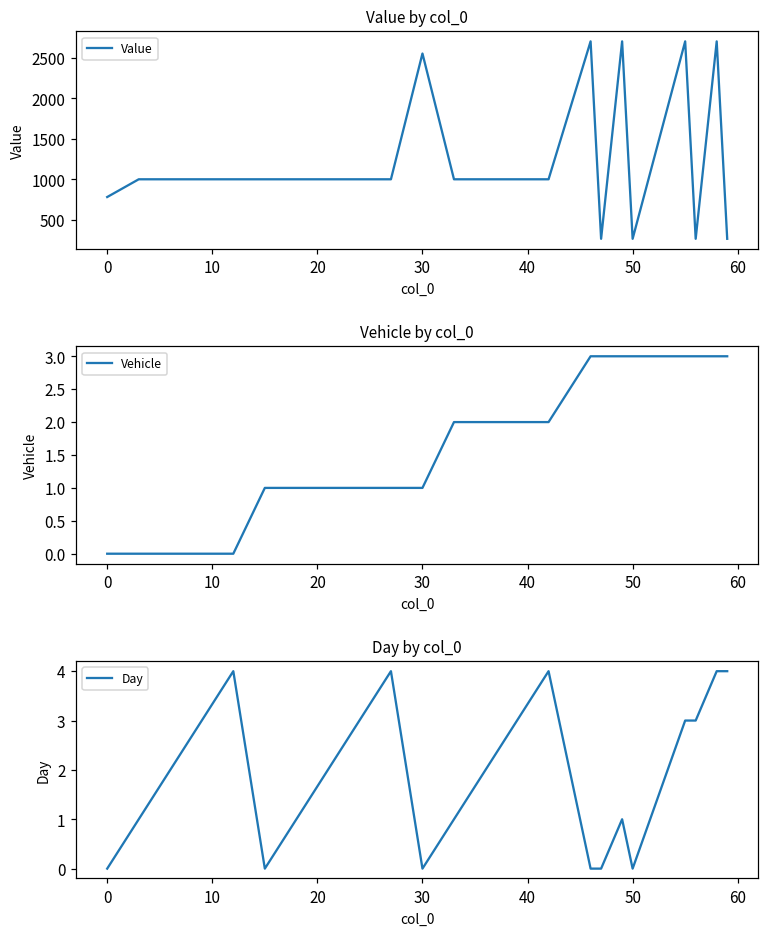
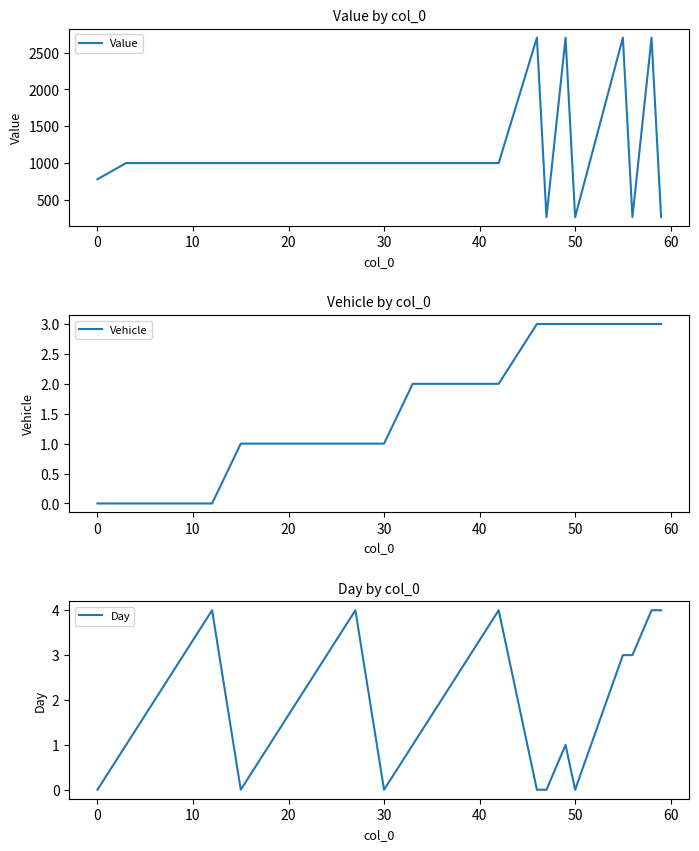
  {
    "Value by col_0": {
      "0": 800,
-     "30": 2600,
+     "30": 1000,
      "50": 300
    },
    "Vehicle by col_0": {
      "0": 0.0,
      "30": 1.0,
      "50": 3.0
    },
    "Day by col_0": {
      "0": 0.0,
      "30": 0.0,
      "50": 0.0
    }
  }
